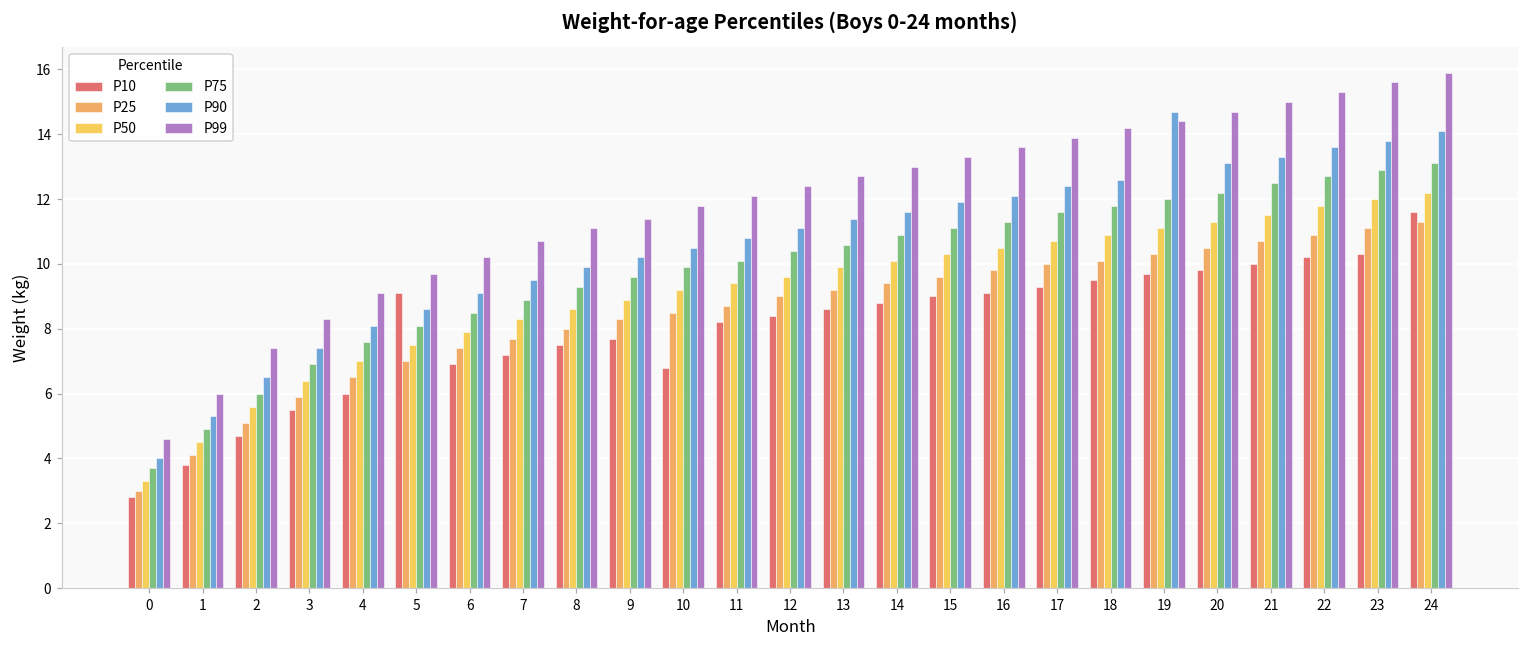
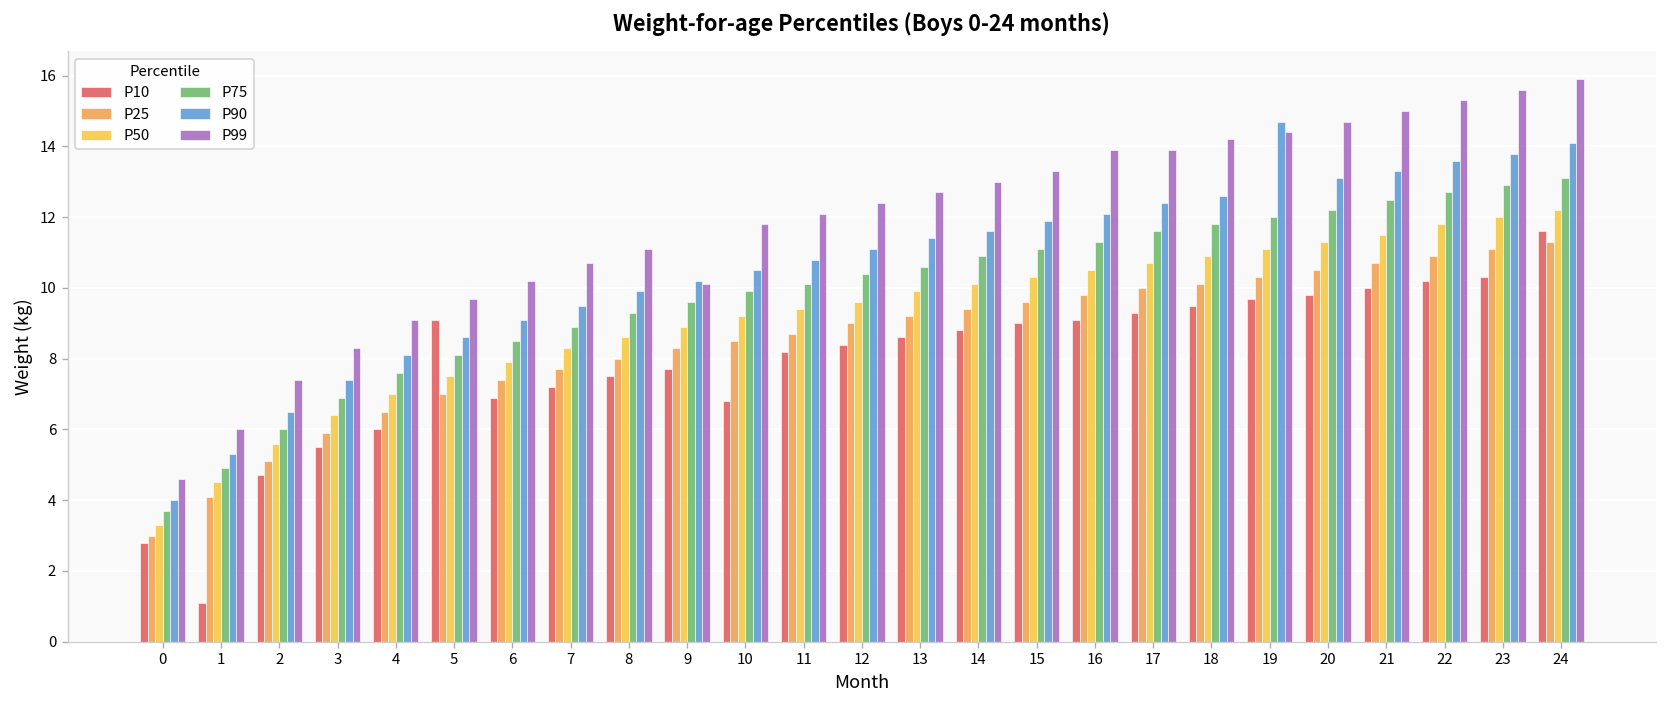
  {
    "P10": {
      "0": 2.8,
-     "1": 3.8,
+     "1": 1.1,
      "2": 4.7,
      "3": 5.5,
      "4": 6.0,
      "5": 9.1,
      "6": 6.9,
      "7": 7.2,
      "8": 7.5,
      "9": 7.7,
      "10": 6.8,
      "11": 8.2,
      "12": 8.4,
      "13": 8.6,
      "14": 8.8,
      "15": 9.0,
      "16": 9.1,
      "17": 9.3,
      "18": 9.5,
      "19": 9.7,
      "20": 9.8,
      "21": 10.0,
      "22": 10.2,
      "23": 10.3,
      "24": 11.6
    },
    "P75": {
      "0": 3.7,
      "1": 4.9,
      "2": 6.0,
      "3": 6.9,
      "4": 7.6,
      "5": 8.1,
      "6": 8.5,
      "7": 8.9,
      "8": 9.3,
      "9": 9.6,
      "10": 9.9,
      "11": 10.1,
      "12": 10.4,
      "13": 10.6,
      "14": 10.9,
      "15": 11.1,
      "16": 11.3,
      "17": 11.6,
      "18": 11.8,
      "19": 12.0,
      "20": 12.2,
      "21": 12.5,
      "22": 12.7,
      "23": 12.9,
      "24": 13.1
    },
    "P90": {
      "0": 4.0,
      "1": 5.3,
      "2": 6.5,
      "3": 7.4,
      "4": 8.1,
      "5": 8.6,
      "6": 9.1,
      "7": 9.5,
      "8": 9.9,
      "9": 10.2,
      "10": 10.5,
      "11": 10.8,
      "12": 11.1,
      "13": 11.4,
      "14": 11.6,
      "15": 11.9,
      "16": 12.1,
      "17": 12.4,
      "18": 12.6,
      "19": 14.7,
      "20": 13.1,
      "21": 13.3,
      "22": 13.6,
      "23": 13.8,
      "24": 14.1
    },
    "P99": {
      "0": 4.6,
      "1": 6.0,
      "2": 7.4,
      "3": 8.3,
      "4": 9.1,
      "5": 9.7,
      "6": 10.2,
      "7": 10.7,
      "8": 11.1,
-     "9": 11.4,
+     "9": 10.1,
      "10": 11.8,
      "11": 12.1,
      "12": 12.4,
      "13": 12.7,
      "14": 13.0,
      "15": 13.3,
-     "16": 13.6,
+     "16": 13.9,
      "17": 13.9,
      "18": 14.2,
      "19": 14.4,
      "20": 14.7,
      "21": 15.0,
      "22": 15.3,
      "23": 15.6,
      "24": 15.9
    }
  }
